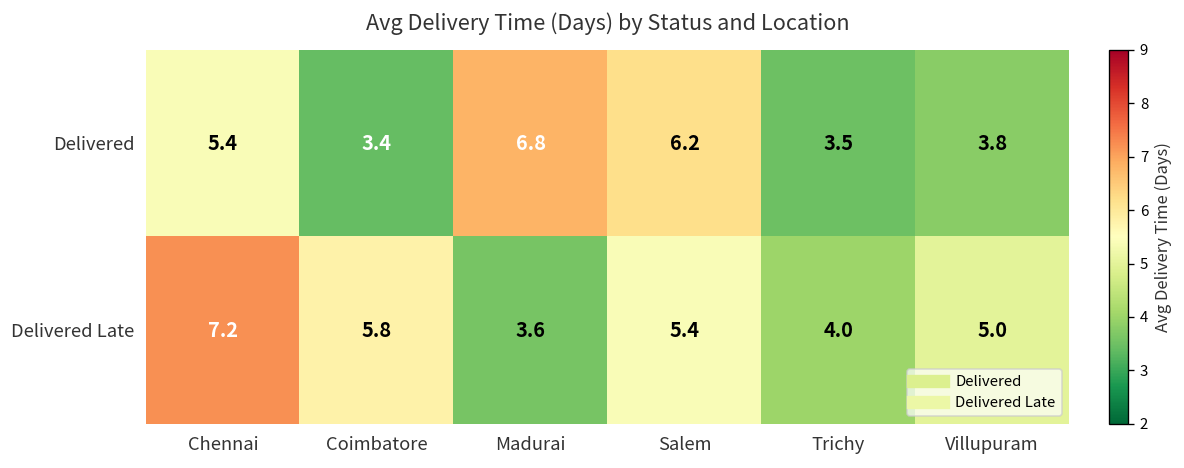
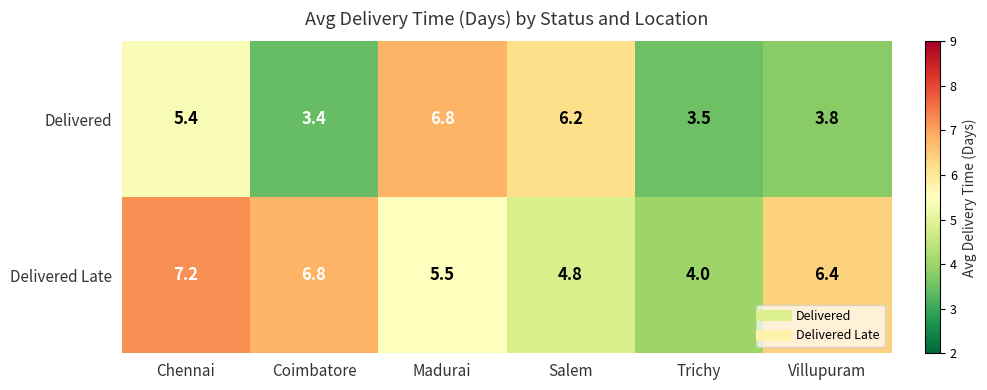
  {
    "Delivered": {
      "Chennai": 5.4,
      "Coimbatore": 3.4,
      "Madurai": 6.8,
      "Salem": 6.2,
      "Trichy": 3.5,
      "Villupuram": 3.8
    },
    "Delivered Late": {
      "Chennai": 7.2,
-     "Coimbatore": 5.8,
-     "Madurai": 3.6,
-     "Salem": 5.4,
+     "Coimbatore": 6.8,
+     "Madurai": 5.5,
+     "Salem": 4.8,
      "Trichy": 4.0,
-     "Villupuram": 5.0
+     "Villupuram": 6.4
    }
  }
